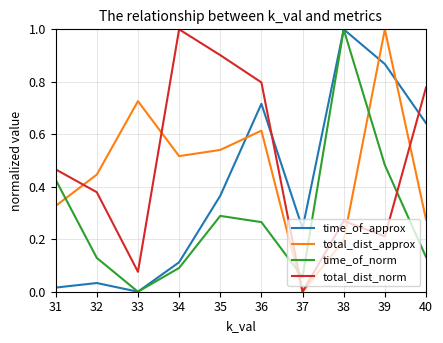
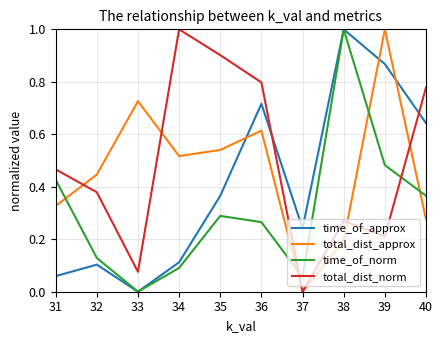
  {
    "time_of_approx": {
-     "31": 0.02,
-     "32": 0.03,
+     "31": 0.06,
+     "32": 0.10,
      "34": 0.11,
      "35": 0.37,
      "36": 0.72,
      "39": 0.87,
      "40": 0.64
    },
    "total_dist_approx": {
      "31": 0.33,
      "32": 0.45,
      "33": 0.73,
      "34": 0.52,
      "35": 0.54,
      "36": 0.61,
      "39": 1.00,
      "40": 0.28
    },
    "time_of_norm": {
      "31": 0.43,
      "32": 0.13,
      "34": 0.09,
      "35": 0.29,
      "36": 0.27,
      "39": 0.48,
-     "40": 0.13
+     "40": 0.37
    },
    "total_dist_norm": {
      "31": 0.47,
      "32": 0.38,
      "33": 0.08,
      "34": 1.00,
      "35": 0.90,
      "36": 0.80,
      "40": 0.78
    }
  }
